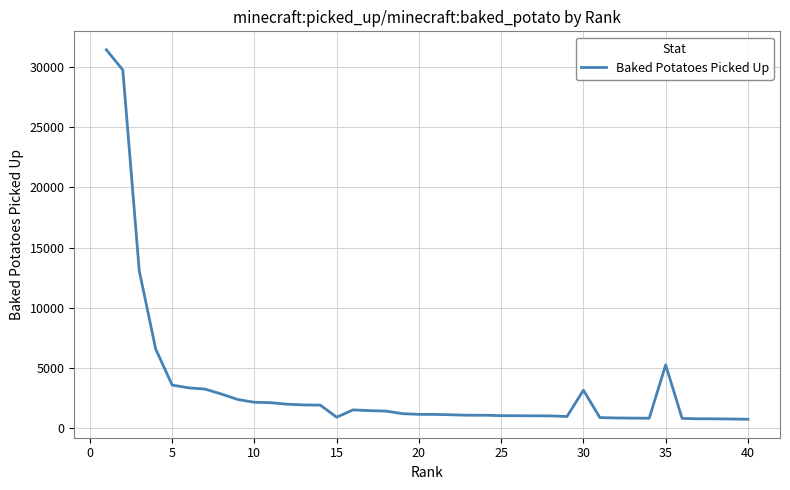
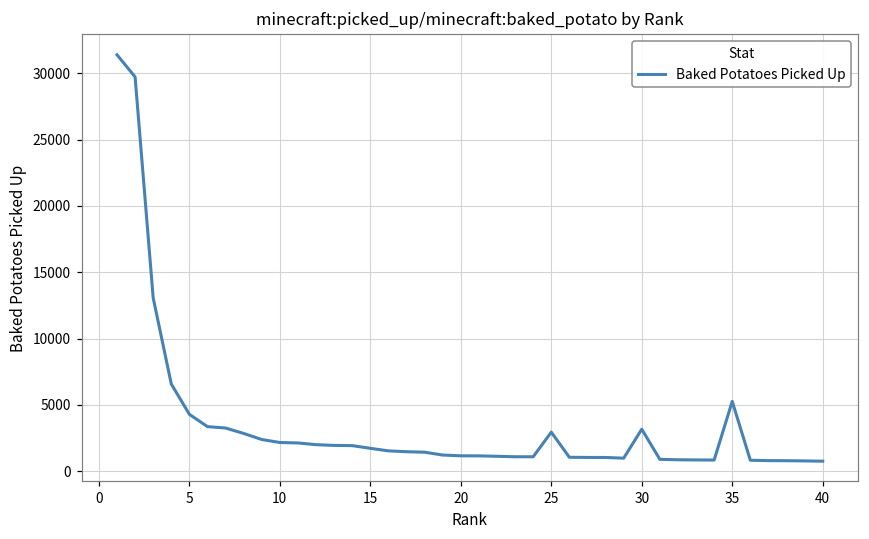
  {
-   "5": 3600,
+   "5": 4300,
    "10": 2200,
-   "15": 900,
+   "15": 1700,
    "20": 1200,
-   "25": 1100,
+   "25": 2900,
    "30": 3200,
    "35": 5300,
    "40": 800
  }
